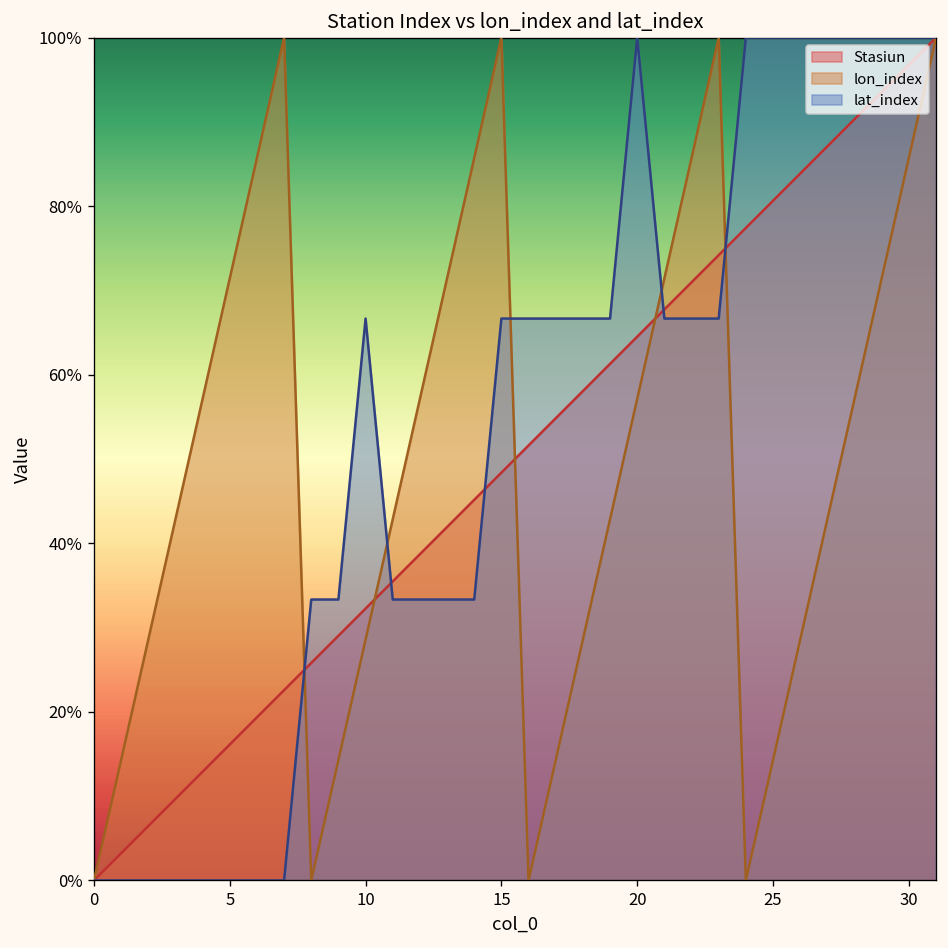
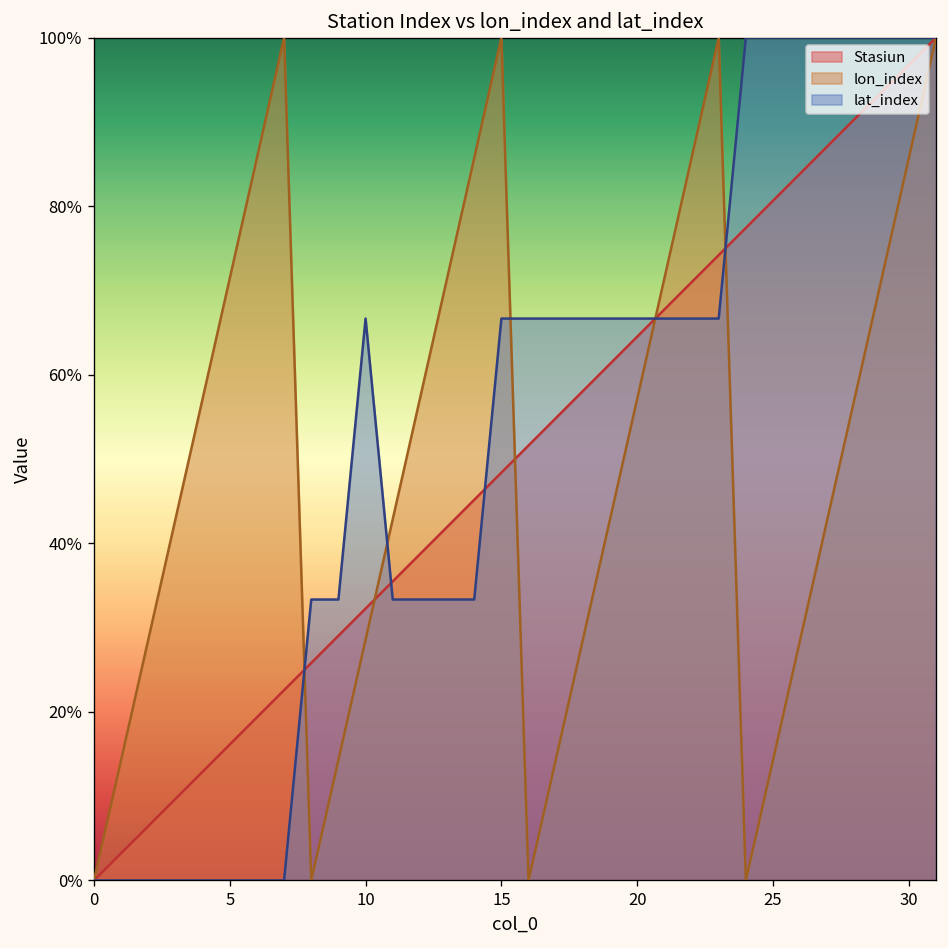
  {
    "lat_index": {
      "5": "0%",
      "10": "67%",
      "15": "67%",
-     "20": "100%",
+     "20": "67%",
      "25": "100%",
      "30": "100%"
    }
  }
